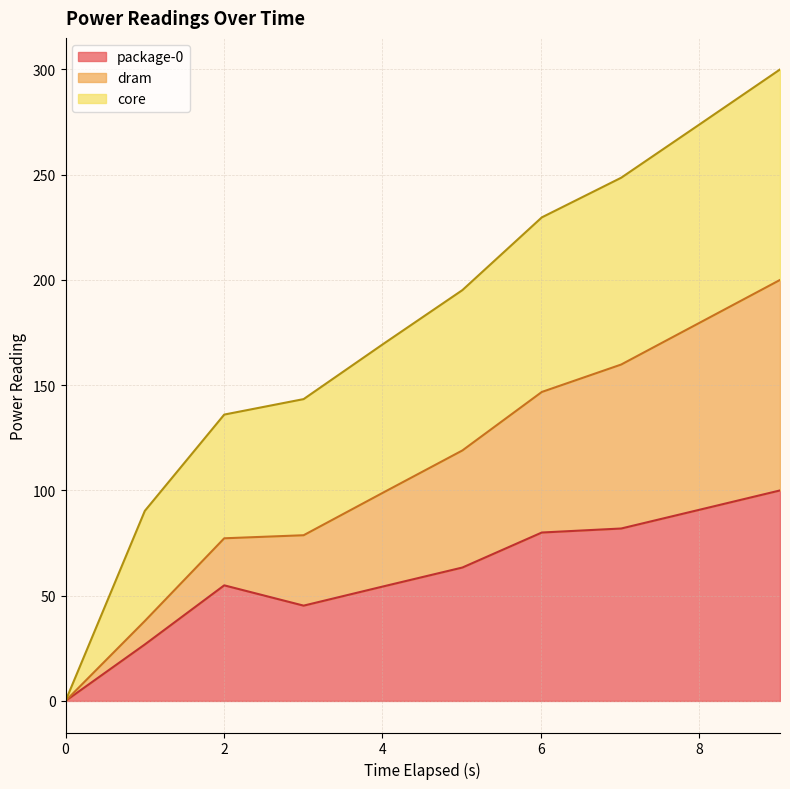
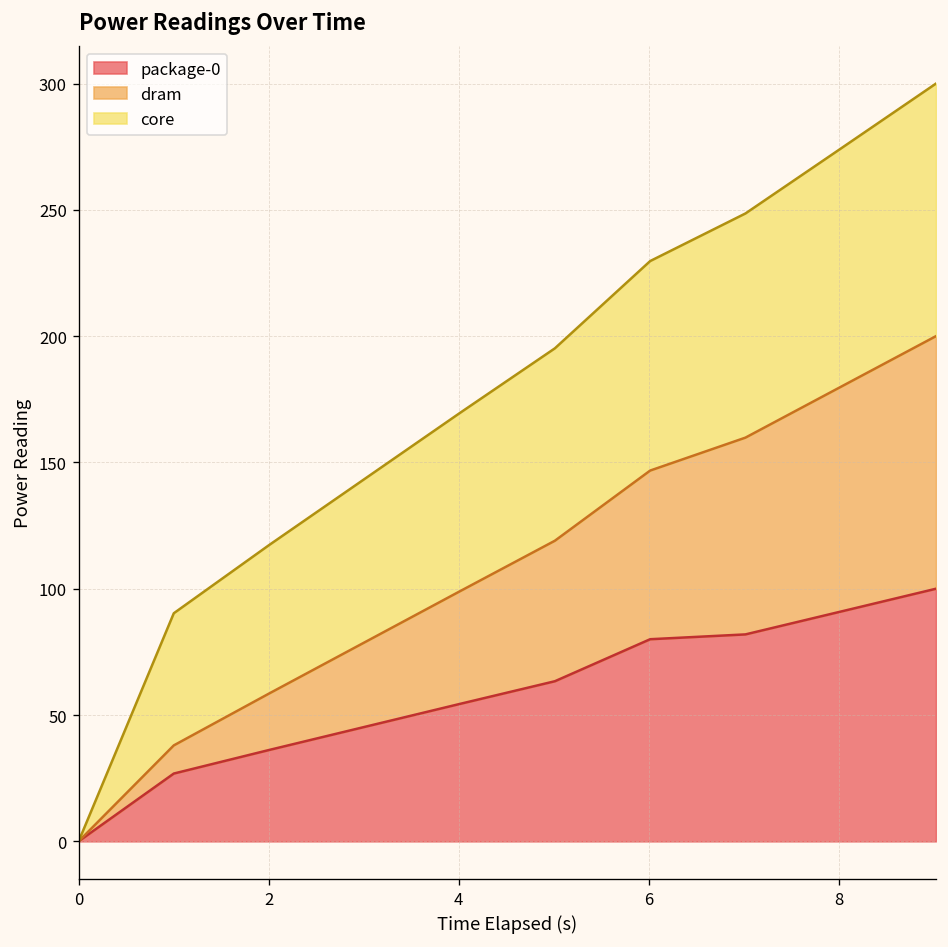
  {
    "package-0": {
-     "2": 55,
+     "2": 36,
      "4": 54,
      "6": 80
    }
  }
